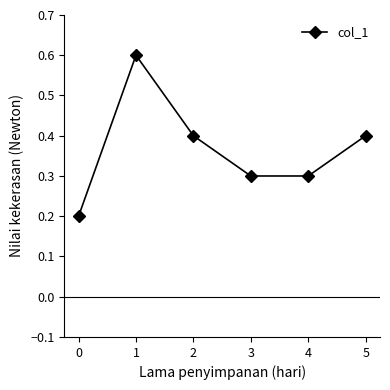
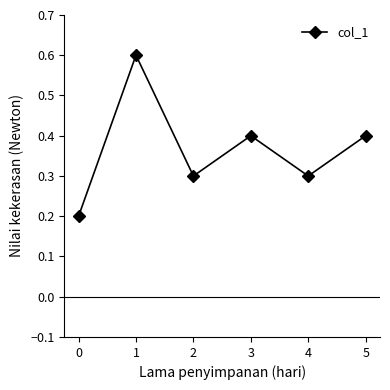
  {
    "0": 0.20,
    "1": 0.60,
-   "2": 0.40,
-   "3": 0.30,
+   "2": 0.30,
+   "3": 0.40,
    "4": 0.30,
    "5": 0.40
  }
